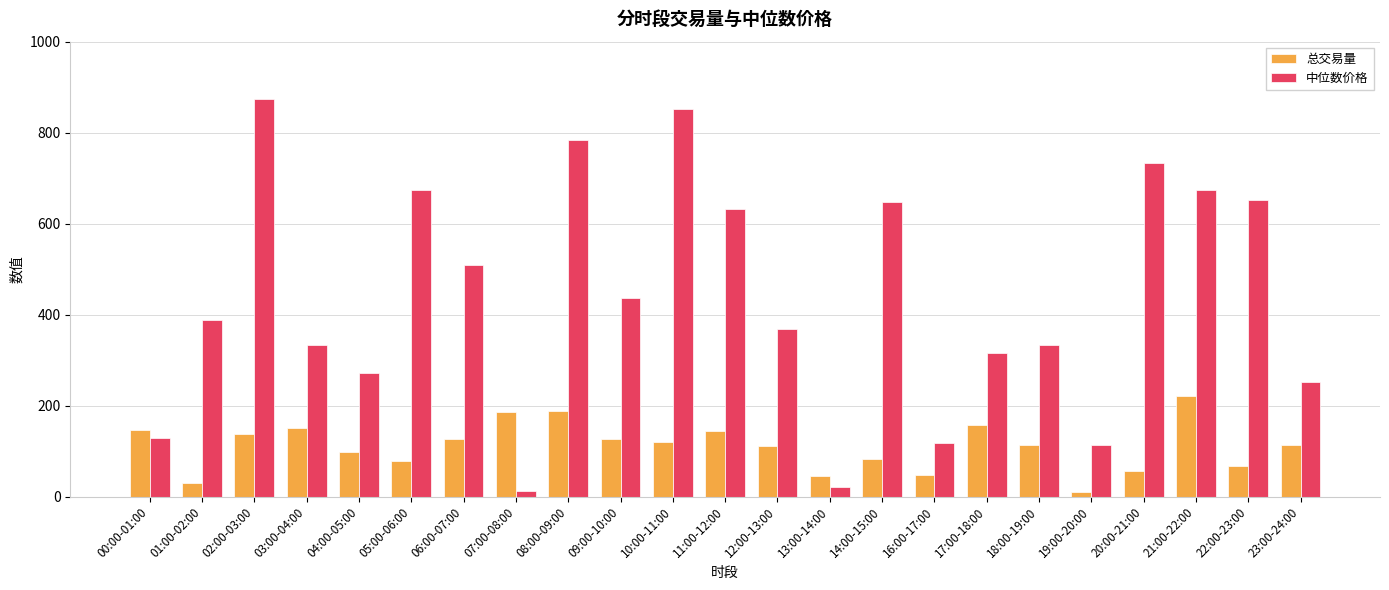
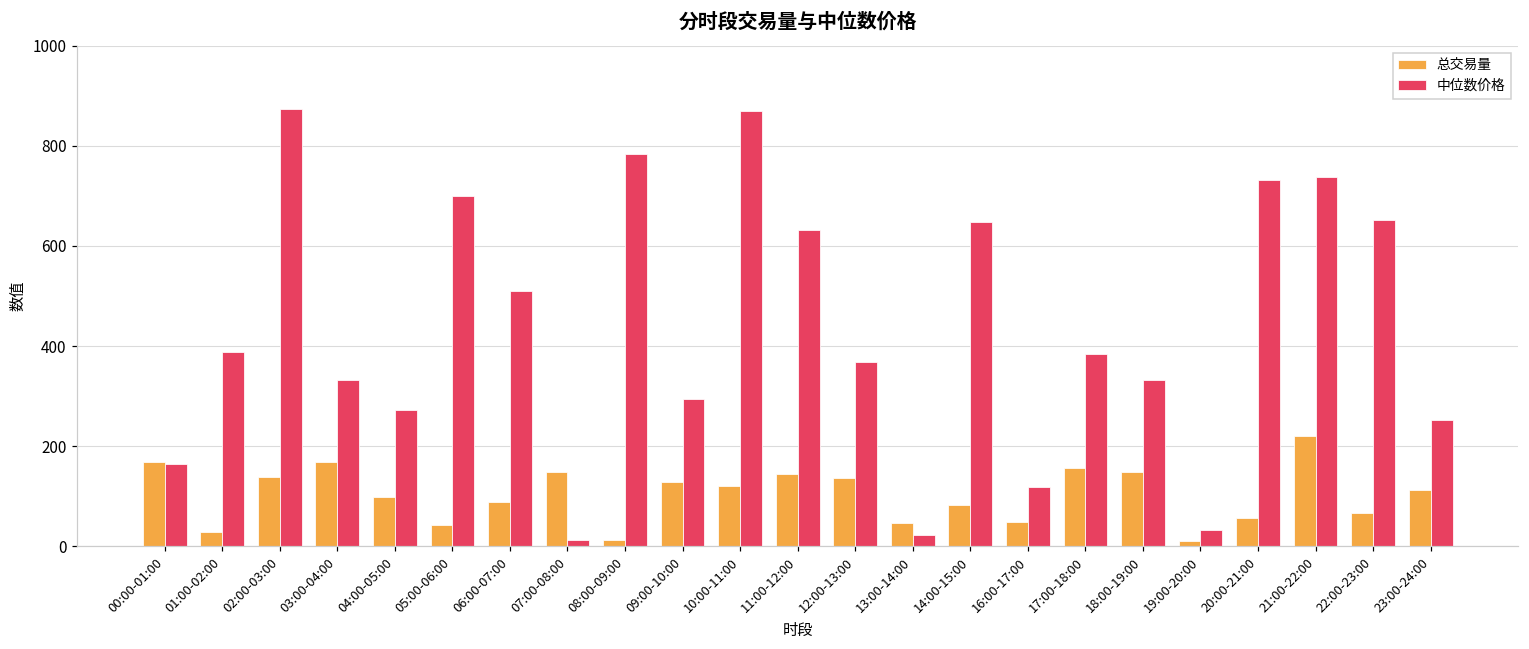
  {
    "总交易量": {
-     "00:00-01:00": 150,
+     "00:00-01:00": 170,
      "01:00-02:00": 30,
      "02:00-03:00": 140,
-     "03:00-04:00": 150,
+     "03:00-04:00": 170,
      "04:00-05:00": 100,
-     "05:00-06:00": 80,
-     "06:00-07:00": 130,
-     "07:00-08:00": 180,
-     "08:00-09:00": 190,
+     "05:00-06:00": 40,
+     "06:00-07:00": 90,
+     "07:00-08:00": 150,
+     "08:00-09:00": 10,
      "09:00-10:00": 130,
      "10:00-11:00": 120,
      "11:00-12:00": 140,
-     "12:00-13:00": 110,
+     "12:00-13:00": 140,
      "13:00-14:00": 50,
      "14:00-15:00": 80,
      "16:00-17:00": 50,
      "17:00-18:00": 160,
-     "18:00-19:00": 110,
+     "18:00-19:00": 150,
      "19:00-20:00": 10,
      "20:00-21:00": 60,
      "21:00-22:00": 220,
      "22:00-23:00": 70,
      "23:00-24:00": 110
    },
    "中位数价格": {
-     "00:00-01:00": 130,
+     "00:00-01:00": 160,
      "01:00-02:00": 390,
      "02:00-03:00": 870,
      "03:00-04:00": 330,
      "04:00-05:00": 270,
-     "05:00-06:00": 670,
+     "05:00-06:00": 700,
      "06:00-07:00": 510,
      "07:00-08:00": 10,
      "08:00-09:00": 780,
-     "09:00-10:00": 440,
-     "10:00-11:00": 850,
+     "09:00-10:00": 290,
+     "10:00-11:00": 870,
      "11:00-12:00": 630,
      "12:00-13:00": 370,
      "13:00-14:00": 20,
      "14:00-15:00": 650,
      "16:00-17:00": 120,
-     "17:00-18:00": 320,
+     "17:00-18:00": 380,
      "18:00-19:00": 330,
-     "19:00-20:00": 110,
+     "19:00-20:00": 30,
      "20:00-21:00": 730,
-     "21:00-22:00": 670,
+     "21:00-22:00": 740,
      "22:00-23:00": 650,
      "23:00-24:00": 250
    }
  }
